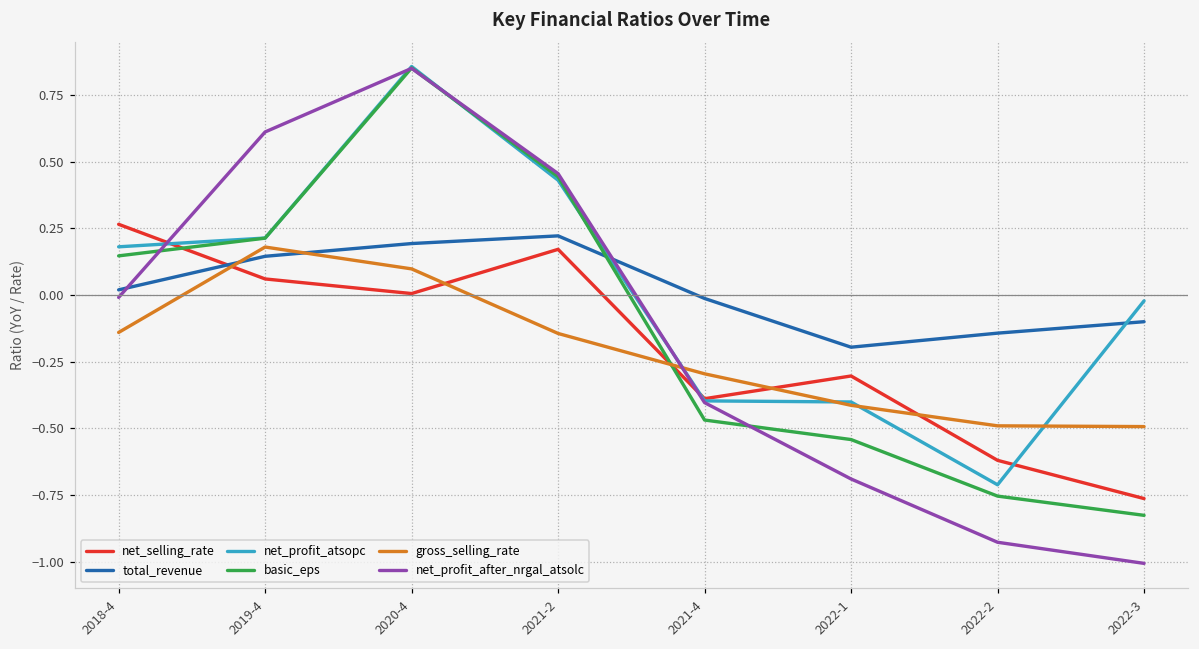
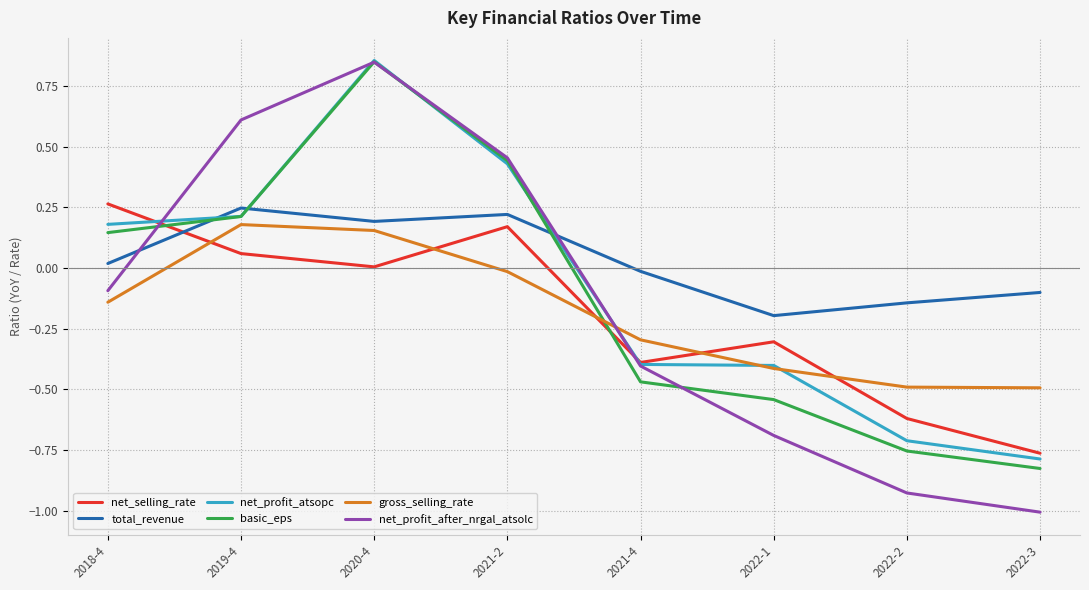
  {
    "net_selling_rate": {
      "2018-4": 0.26,
      "2019-4": 0.06,
      "2020-4": 0.01,
      "2021-2": 0.17,
      "2022-1": -0.30,
      "2022-2": -0.62,
      "2022-3": -0.76
    },
    "total_revenue": {
      "2018-4": 0.02,
-     "2019-4": 0.14,
+     "2019-4": 0.25,
      "2020-4": 0.19,
      "2021-2": 0.22,
      "2021-4": -0.01,
      "2022-1": -0.20,
      "2022-2": -0.14,
      "2022-3": -0.10
    },
    "net_profit_atsopc": {
      "2018-4": 0.18,
      "2021-2": 0.43,
      "2022-1": -0.40,
      "2022-2": -0.71,
-     "2022-3": -0.02
+     "2022-3": -0.79
    },
    "basic_eps": {
      "2018-4": 0.15,
      "2021-2": 0.44,
      "2021-4": -0.47,
      "2022-1": -0.54,
      "2022-2": -0.75,
      "2022-3": -0.83
    },
    "gross_selling_rate": {
      "2018-4": -0.14,
      "2019-4": 0.18,
-     "2020-4": 0.10,
-     "2021-2": -0.14,
+     "2020-4": 0.16,
+     "2021-2": -0.01,
      "2021-4": -0.30,
      "2022-1": -0.41,
      "2022-2": -0.49,
      "2022-3": -0.49
    },
    "net_profit_after_nrgal_atsolc": {
-     "2018-4": -0.01,
+     "2018-4": -0.09,
      "2019-4": 0.61,
      "2021-2": 0.45,
      "2022-1": -0.69,
      "2022-2": -0.93,
      "2022-3": -1.01
    }
  }
